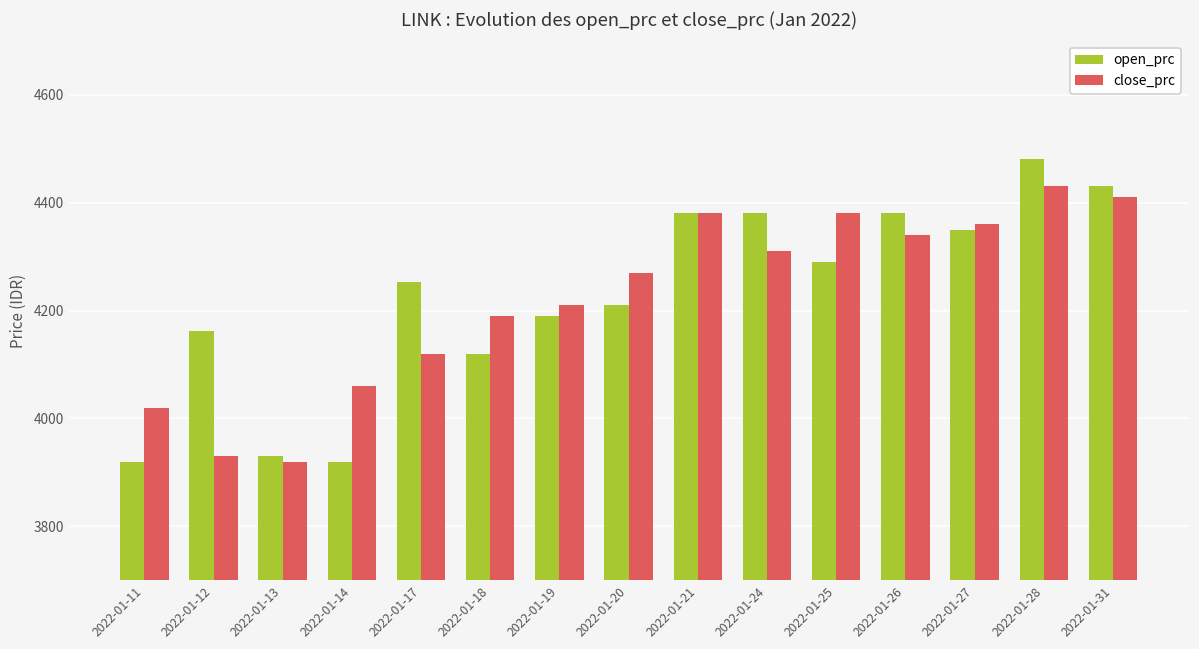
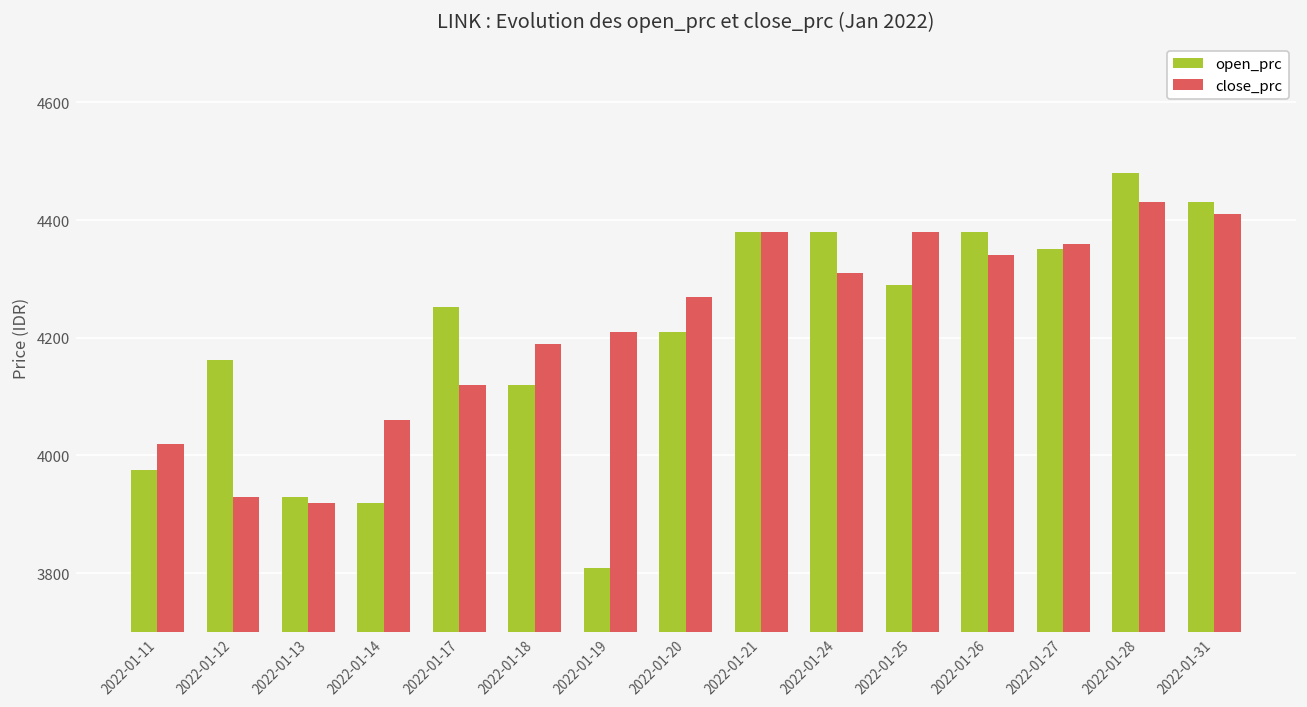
  {
    "open_prc": {
-     "2022-01-11": 3920,
+     "2022-01-11": 3980,
      "2022-01-12": 4160,
      "2022-01-13": 3930,
      "2022-01-14": 3920,
      "2022-01-17": 4250,
      "2022-01-18": 4120,
-     "2022-01-19": 4190,
+     "2022-01-19": 3810,
      "2022-01-20": 4210,
      "2022-01-21": 4380,
      "2022-01-24": 4380,
      "2022-01-25": 4290,
      "2022-01-26": 4380,
      "2022-01-27": 4350,
      "2022-01-28": 4480,
      "2022-01-31": 4430
    },
    "close_prc": {
      "2022-01-11": 4020,
      "2022-01-12": 3930,
      "2022-01-13": 3920,
      "2022-01-14": 4060,
      "2022-01-17": 4120,
      "2022-01-18": 4190,
      "2022-01-19": 4210,
      "2022-01-20": 4270,
      "2022-01-21": 4380,
      "2022-01-24": 4310,
      "2022-01-25": 4380,
      "2022-01-26": 4340,
      "2022-01-27": 4360,
      "2022-01-28": 4430,
      "2022-01-31": 4410
    }
  }
